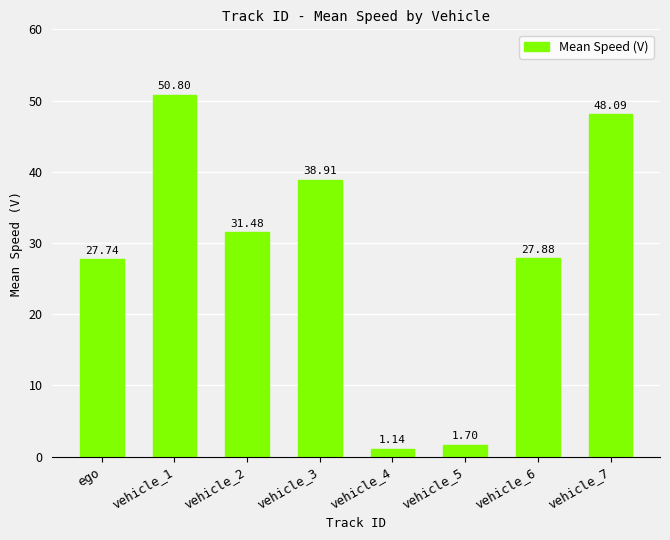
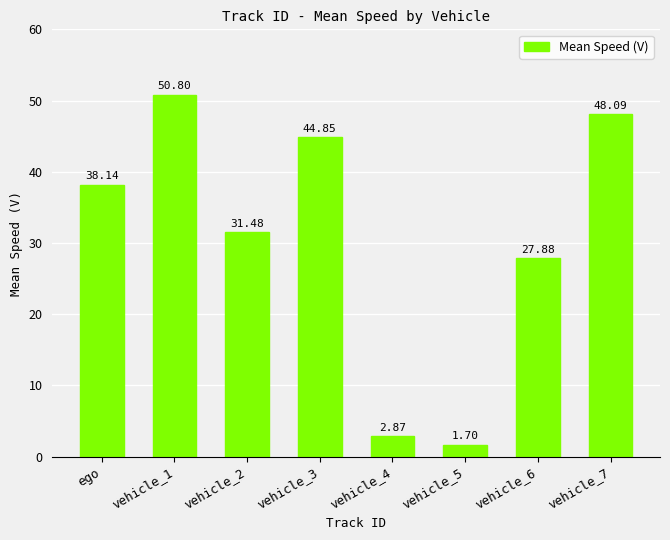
  {
-   "ego": 27.74,
+   "ego": 38.14,
    "vehicle_1": 50.80,
    "vehicle_2": 31.48,
-   "vehicle_3": 38.91,
-   "vehicle_4": 1.14,
+   "vehicle_3": 44.85,
+   "vehicle_4": 2.87,
    "vehicle_5": 1.70,
    "vehicle_6": 27.88,
    "vehicle_7": 48.09
  }
